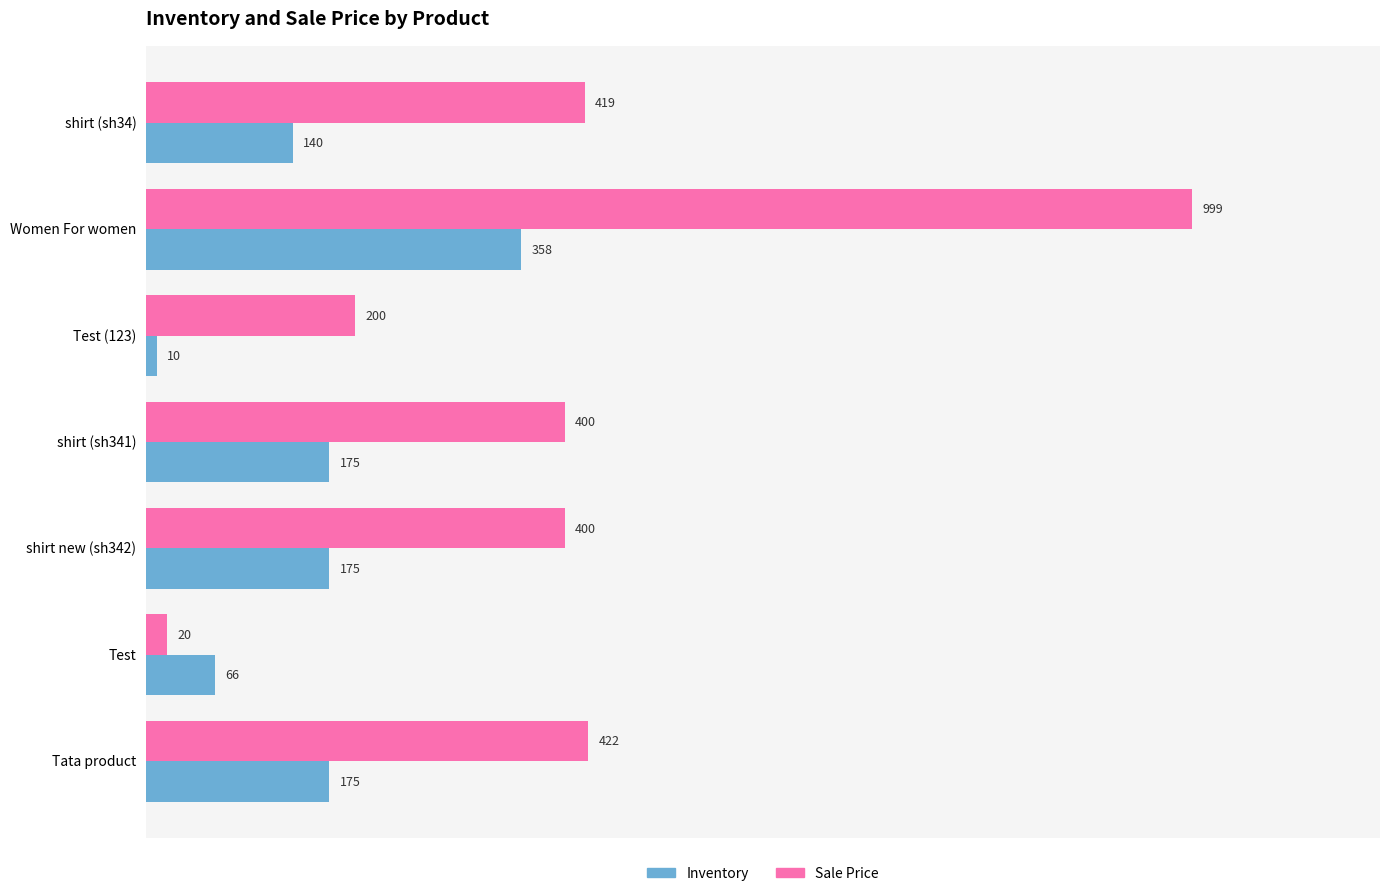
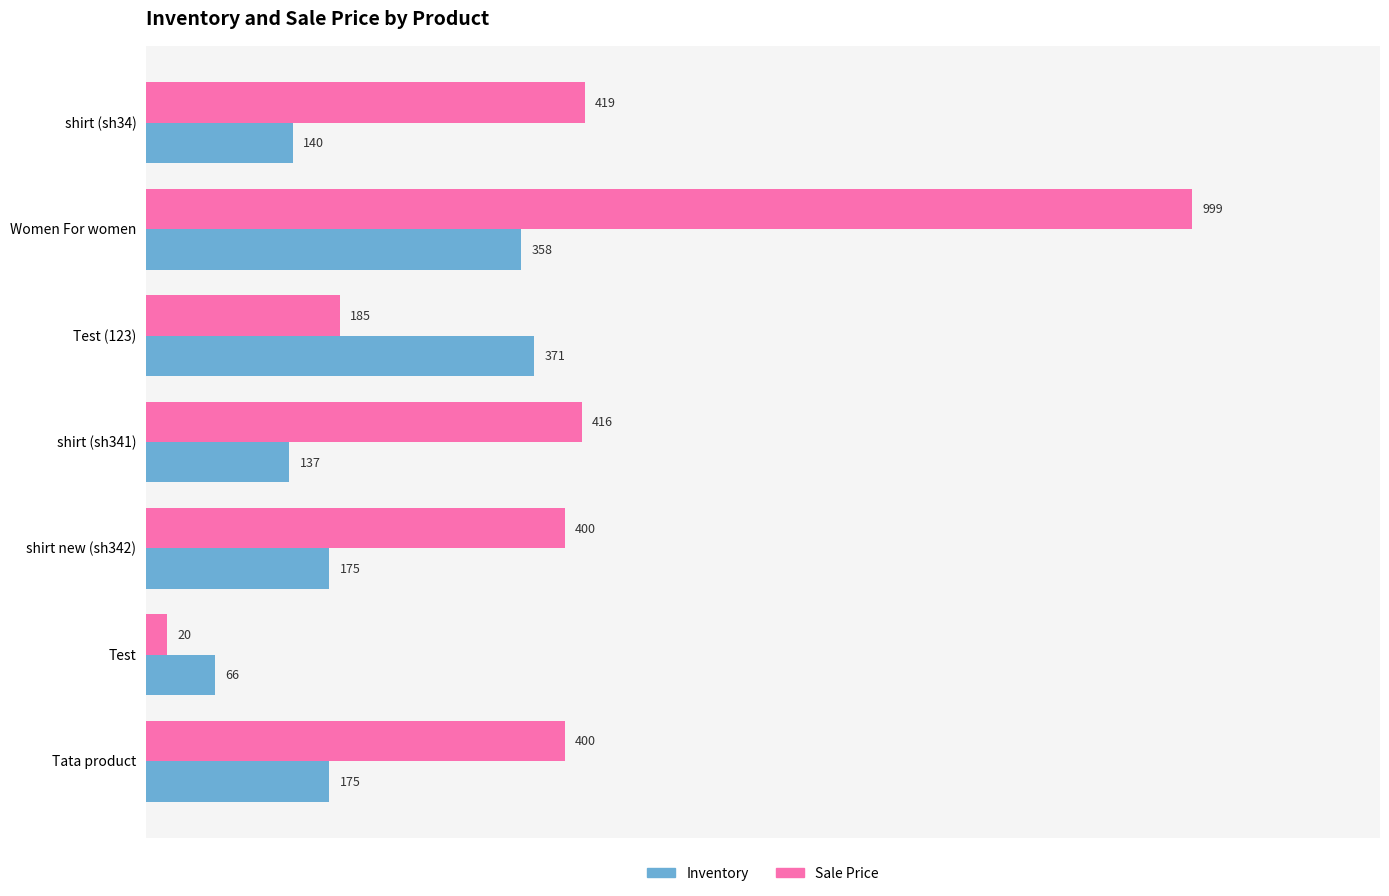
  {
    "Inventory": {
      "shirt (sh34)": 140,
      "Women For women": 358,
-     "Test (123)": 10,
-     "shirt (sh341)": 175,
+     "Test (123)": 371,
+     "shirt (sh341)": 137,
      "shirt new (sh342)": 175,
      "Test": 66,
      "Tata product": 175
    },
    "Sale Price": {
      "shirt (sh34)": 419,
      "Women For women": 999,
-     "Test (123)": 200,
-     "shirt (sh341)": 400,
+     "Test (123)": 185,
+     "shirt (sh341)": 416,
      "shirt new (sh342)": 400,
      "Test": 20,
-     "Tata product": 422
+     "Tata product": 400
    }
  }
